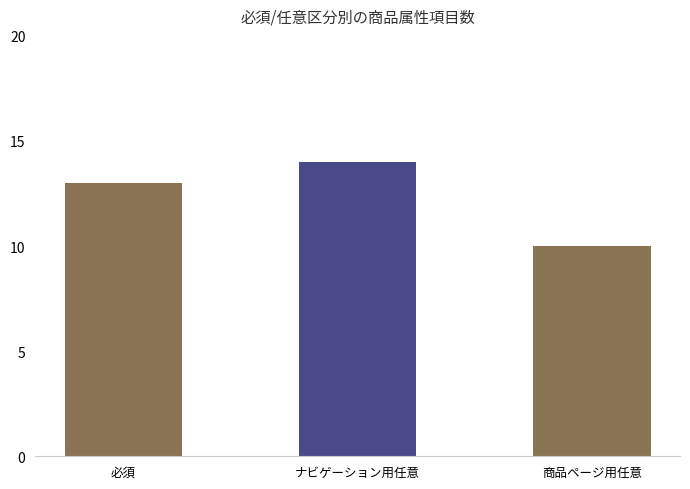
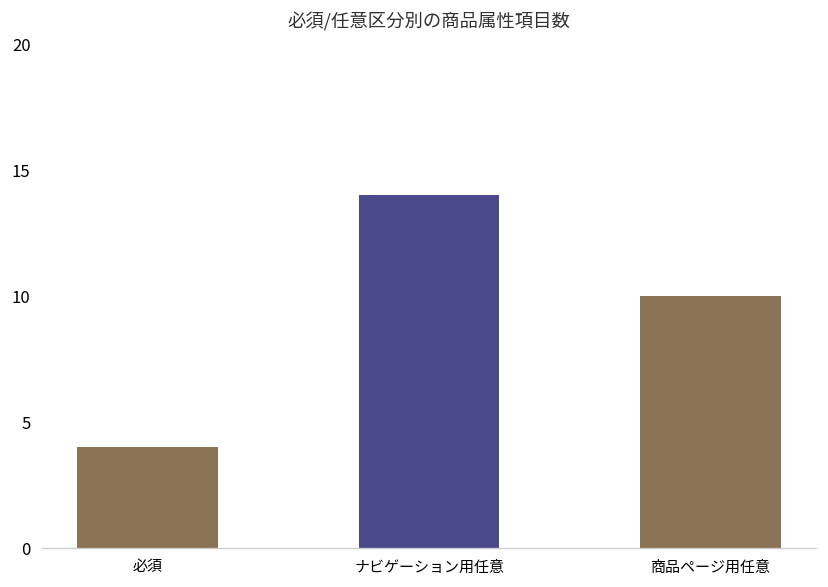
  {
-   "必須": 13,
+   "必須": 4,
    "ナビゲーション用任意": 14,
    "商品ページ用任意": 10
  }
